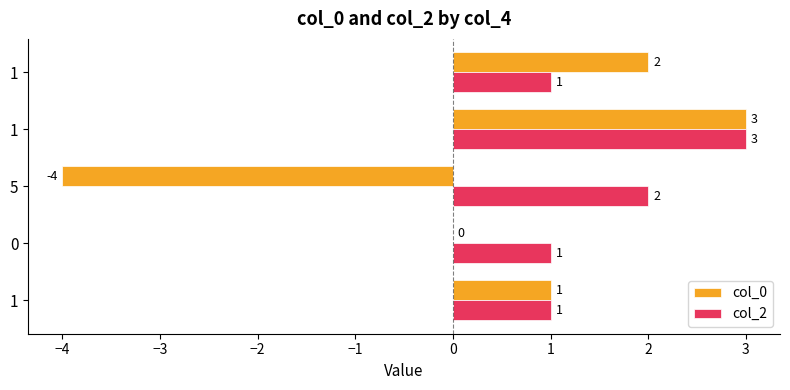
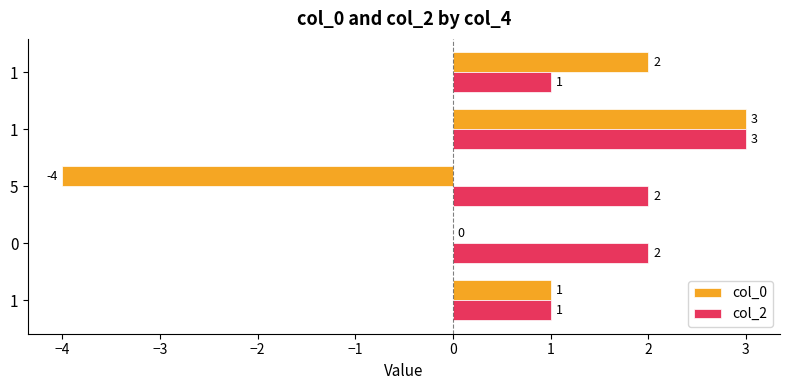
  {
    "col_0": {
      "5": -4,
      "0": 0
    },
    "col_2": {
      "5": 2,
-     "0": 1
+     "0": 2
    }
  }
